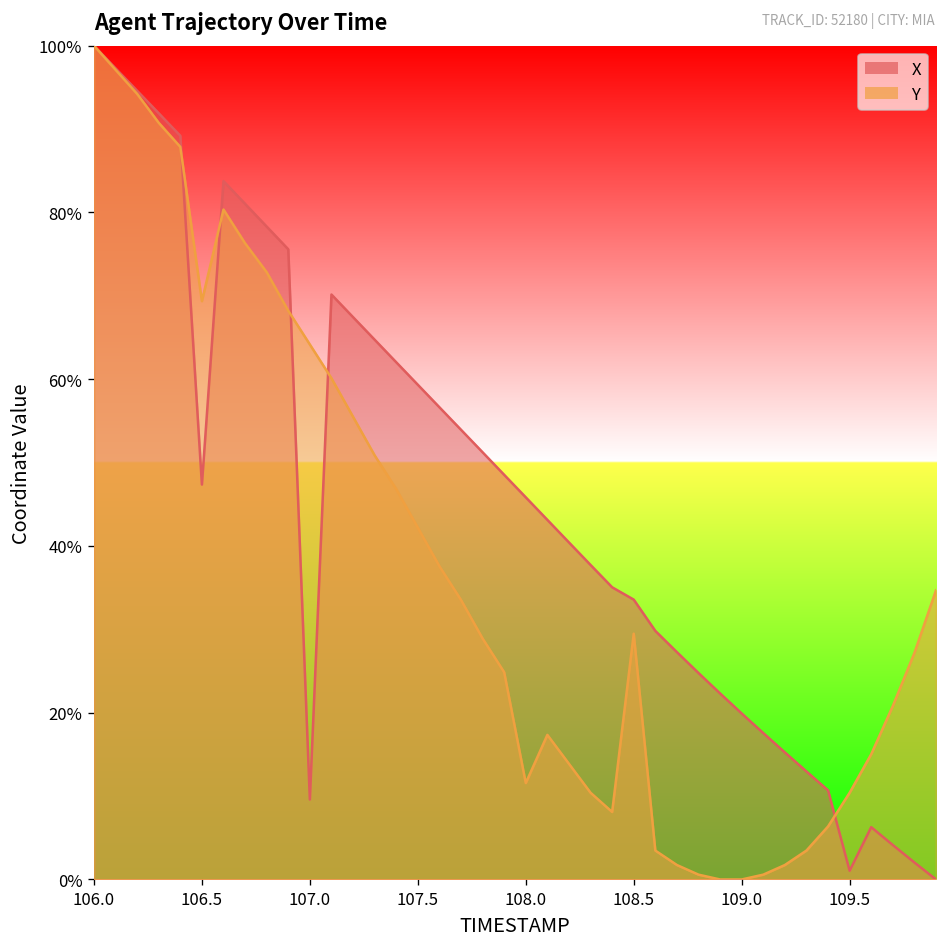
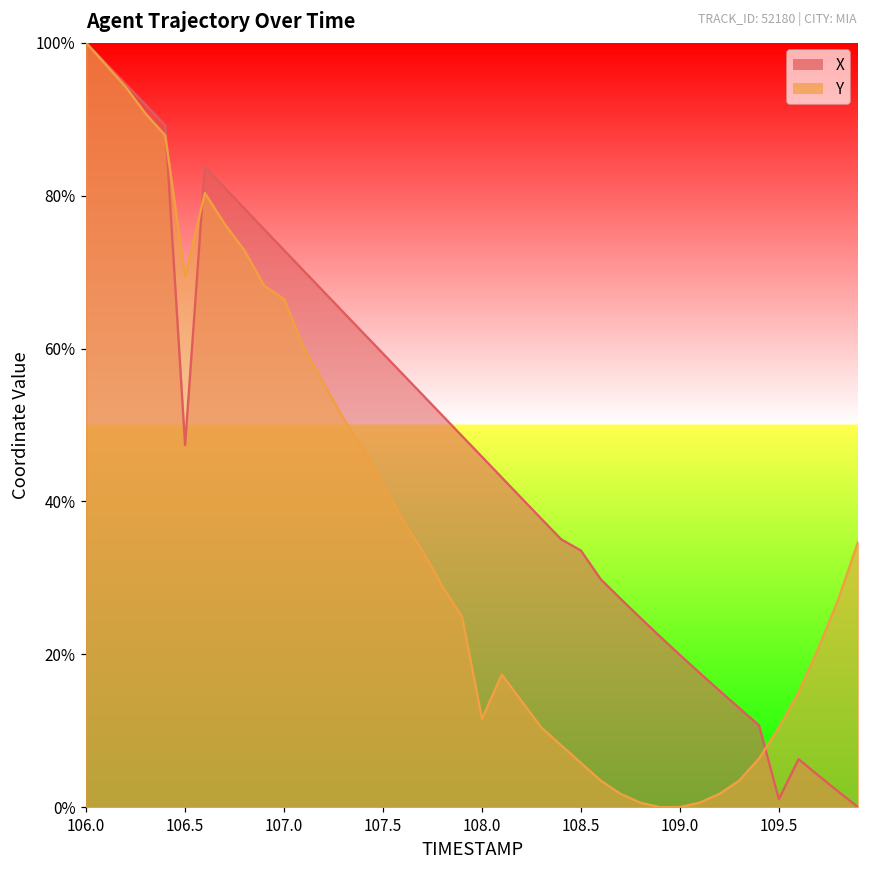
  {
    "X": {
      "106.5": "47%",
-     "107.0": "10%",
+     "107.0": "73%",
      "107.5": "59%",
      "108.0": "46%",
      "108.5": "34%",
      "109.0": "20%",
      "109.5": "1%"
    },
    "Y": {
      "106.5": "69%",
-     "107.0": "64%",
+     "107.0": "66%",
      "107.5": "42%",
      "108.0": "12%",
-     "108.5": "29%",
+     "108.5": "6%",
      "109.0": "0%",
      "109.5": "10%"
    }
  }
